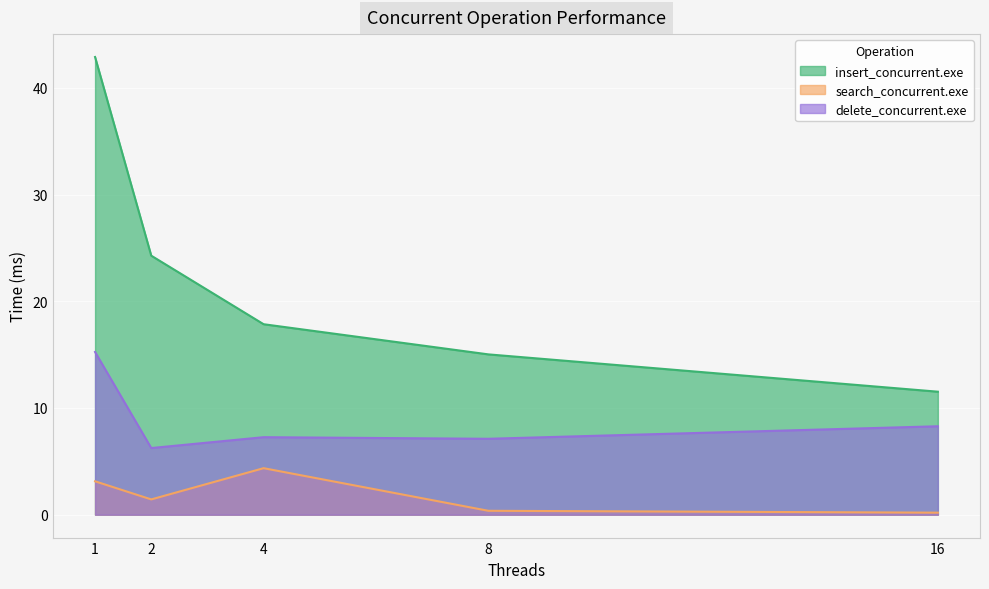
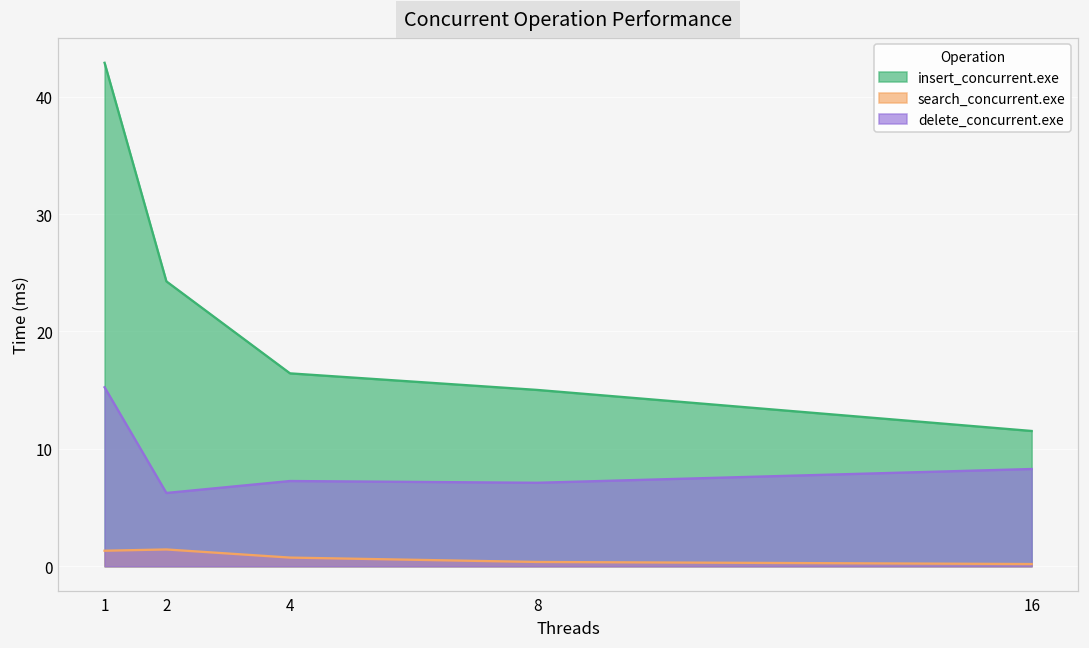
  {
    "insert_concurrent.exe": {
      "1": 42.9,
      "2": 24.3,
-     "4": 17.8,
+     "4": 16.4,
      "8": 15.0,
      "16": 11.5
    },
    "search_concurrent.exe": {
-     "1": 3.1,
+     "1": 1.3,
      "2": 1.4,
-     "4": 4.4,
+     "4": 0.7,
      "8": 0.4,
      "16": 0.2
    },
    "delete_concurrent.exe": {
      "1": 15.2,
      "2": 6.2,
      "4": 7.3,
      "8": 7.1,
      "16": 8.3
    }
  }
